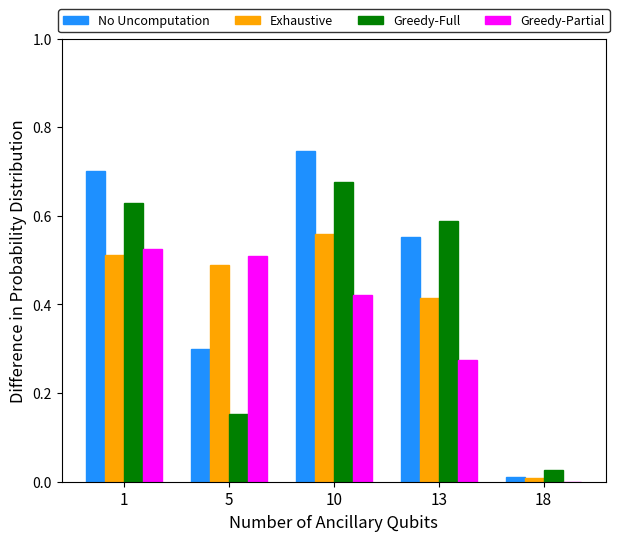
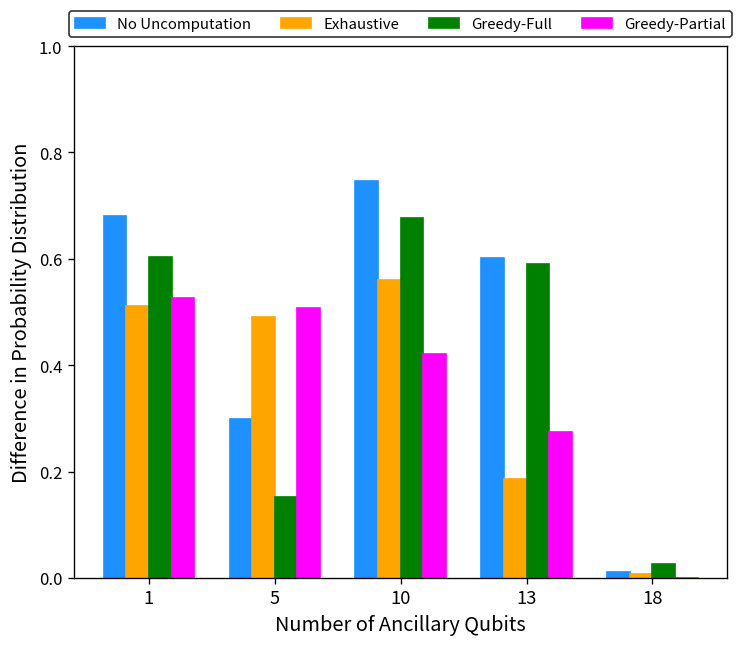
  {
    "No Uncomputation": {
-     "1": 0.70,
+     "1": 0.68,
      "5": 0.30,
      "10": 0.75,
-     "13": 0.55,
+     "13": 0.60,
      "18": 0.01
    },
    "Exhaustive": {
      "1": 0.51,
      "5": 0.49,
      "10": 0.56,
-     "13": 0.41,
+     "13": 0.19,
      "18": 0.01
    },
    "Greedy-Full": {
-     "1": 0.63,
+     "1": 0.60,
      "5": 0.15,
      "10": 0.68,
      "13": 0.59,
      "18": 0.03
    },
    "Greedy-Partial": {
      "1": 0.53,
      "5": 0.51,
      "10": 0.42,
      "13": 0.27
    }
  }
